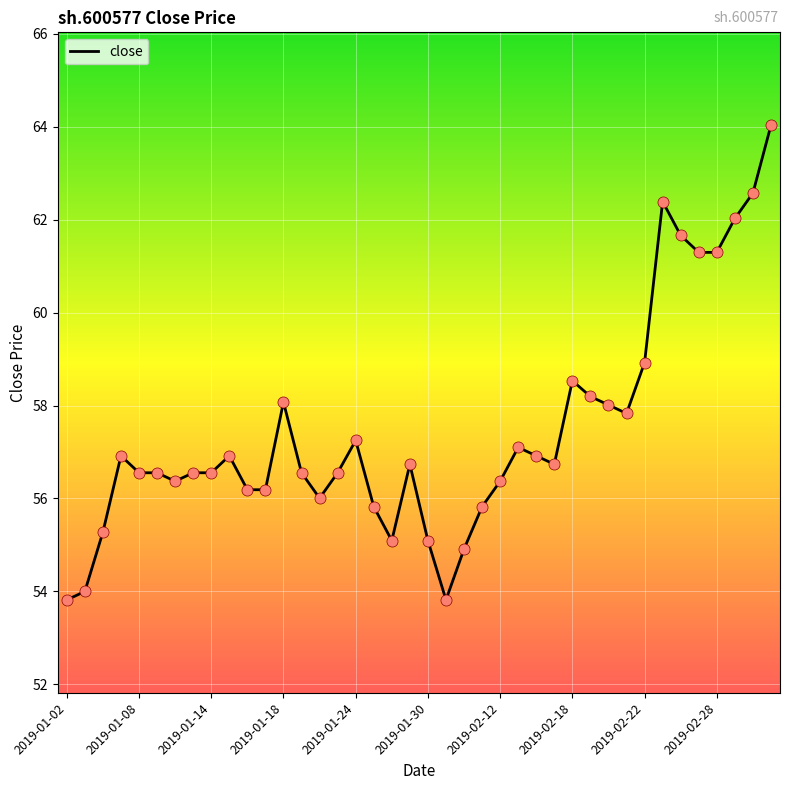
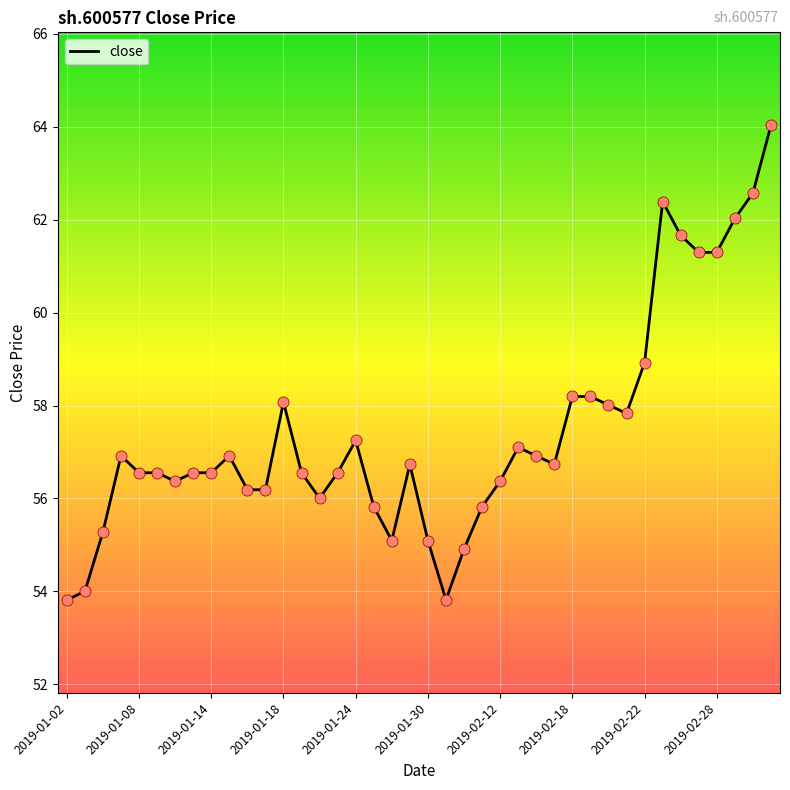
  {
    "2019-01-02": 53.8,
    "2019-01-08": 56.6,
    "2019-01-14": 56.6,
    "2019-01-18": 58.1,
    "2019-01-24": 57.2,
    "2019-01-30": 55.1,
    "2019-02-12": 56.4,
-   "2019-02-18": 58.5,
+   "2019-02-18": 58.2,
    "2019-02-22": 58.9,
    "2019-02-28": 61.3
  }
